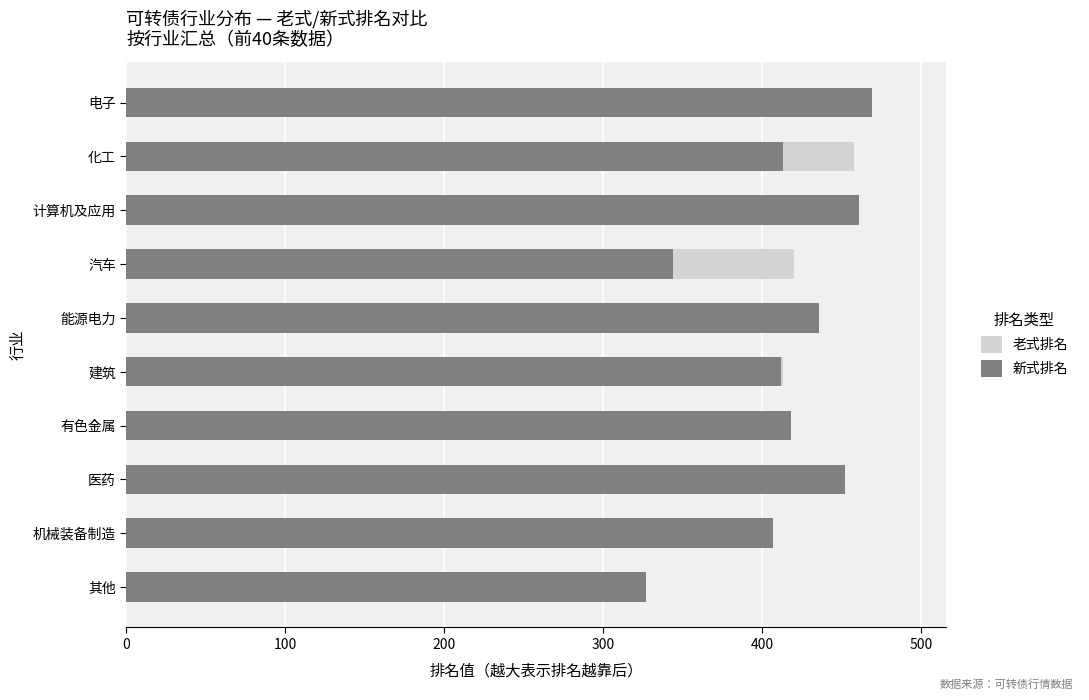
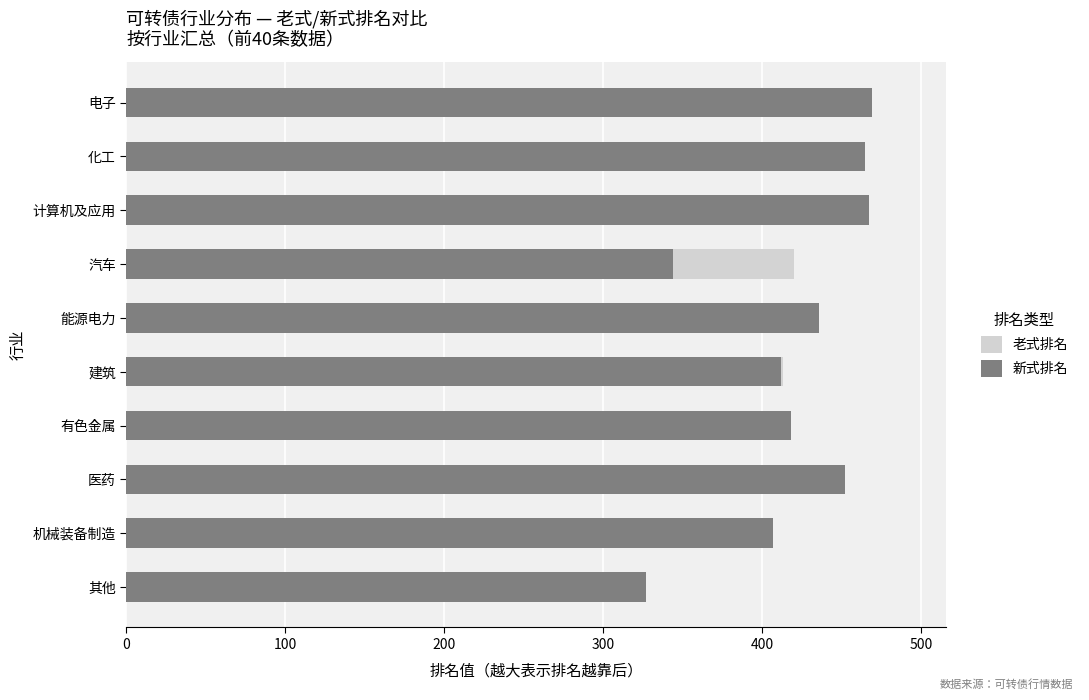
  {
    "老式排名": {
      "汽车": 420,
      "建筑": 413
    },
    "新式排名": {
      "电子": 469,
-     "化工": 413,
-     "计算机及应用": 461,
+     "化工": 465,
+     "计算机及应用": 467,
      "能源电力": 436,
      "建筑": 412,
      "有色金属": 418,
      "医药": 452,
      "机械装备制造": 407,
      "其他": 327
    }
  }
